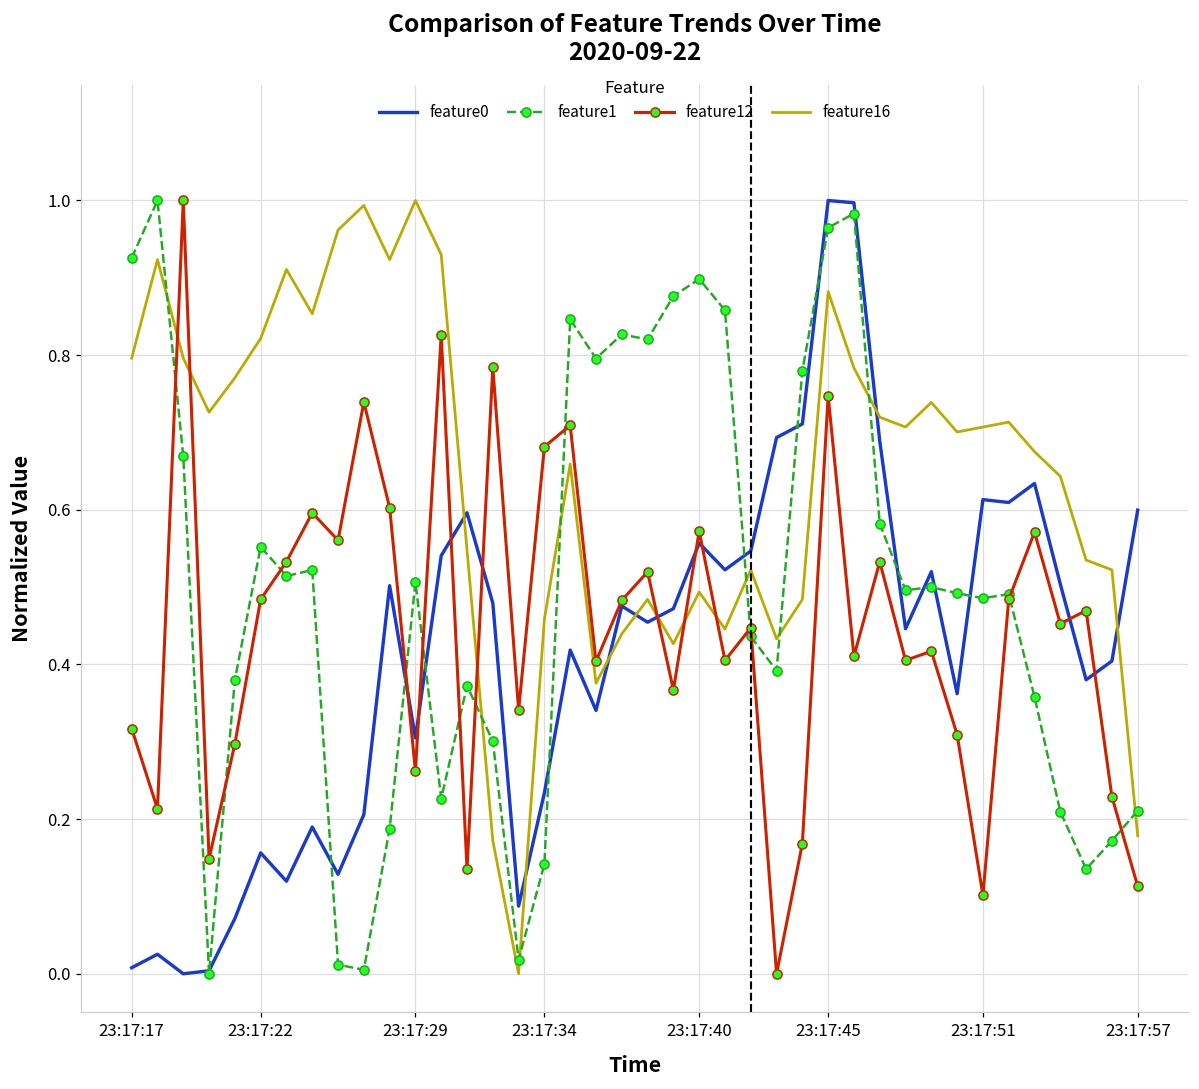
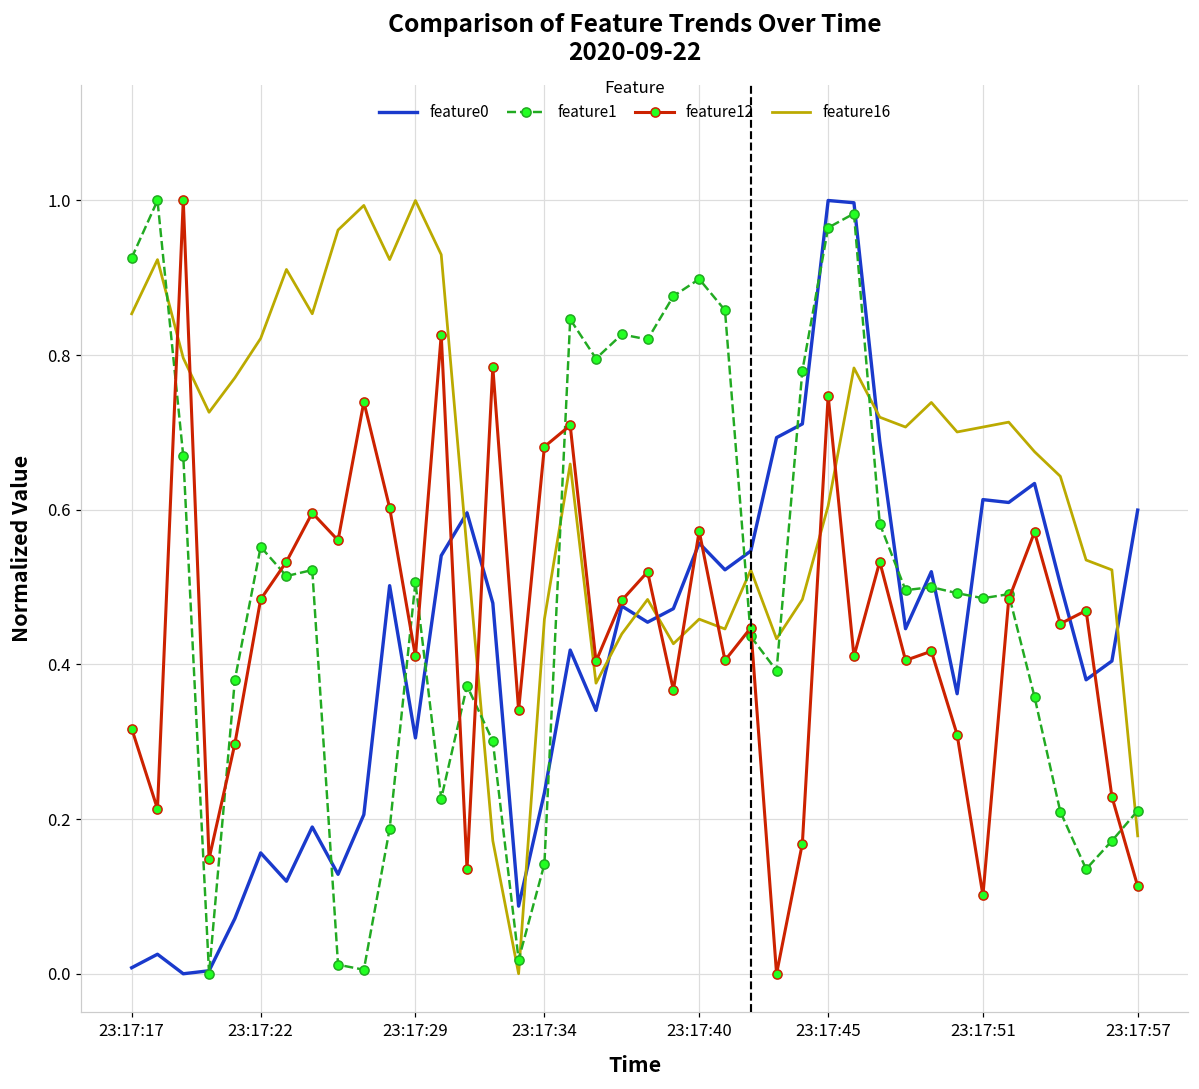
  {
    "feature0": {
      "23:17:17": 0.01,
      "23:17:22": 0.16,
      "23:17:29": 0.30,
      "23:17:34": 0.23,
      "23:17:40": 0.56,
      "23:17:45": 1.00,
      "23:17:51": 0.61,
      "23:17:57": 0.60
    },
    "feature1": {
      "23:17:17": 0.93,
      "23:17:22": 0.55,
      "23:17:29": 0.51,
      "23:17:34": 0.14,
      "23:17:40": 0.90,
      "23:17:45": 0.96,
      "23:17:51": 0.49,
      "23:17:57": 0.21
    },
    "feature12": {
      "23:17:17": 0.32,
      "23:17:22": 0.48,
-     "23:17:29": 0.26,
+     "23:17:29": 0.41,
      "23:17:34": 0.68,
      "23:17:40": 0.57,
      "23:17:45": 0.75,
      "23:17:51": 0.10,
      "23:17:57": 0.11
    },
    "feature16": {
-     "23:17:17": 0.80,
+     "23:17:17": 0.85,
      "23:17:22": 0.82,
      "23:17:29": 1.00,
      "23:17:34": 0.46,
-     "23:17:40": 0.49,
-     "23:17:45": 0.88,
+     "23:17:40": 0.46,
+     "23:17:45": 0.61,
      "23:17:51": 0.71,
      "23:17:57": 0.18
    }
  }
